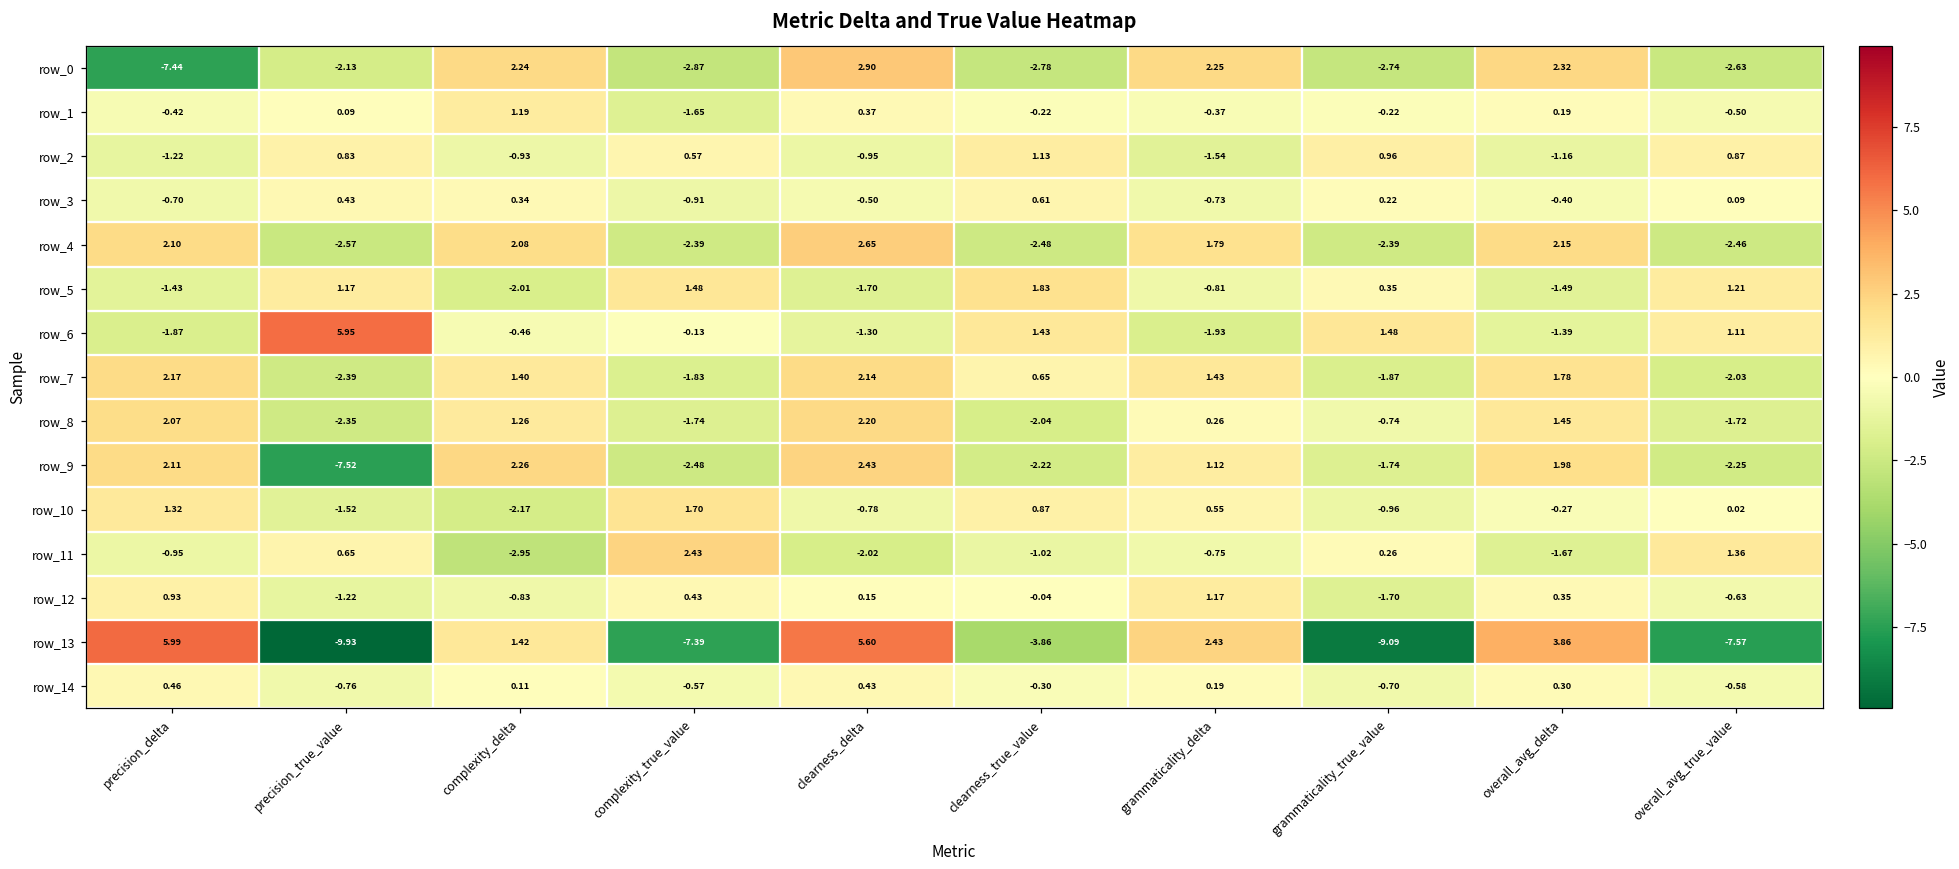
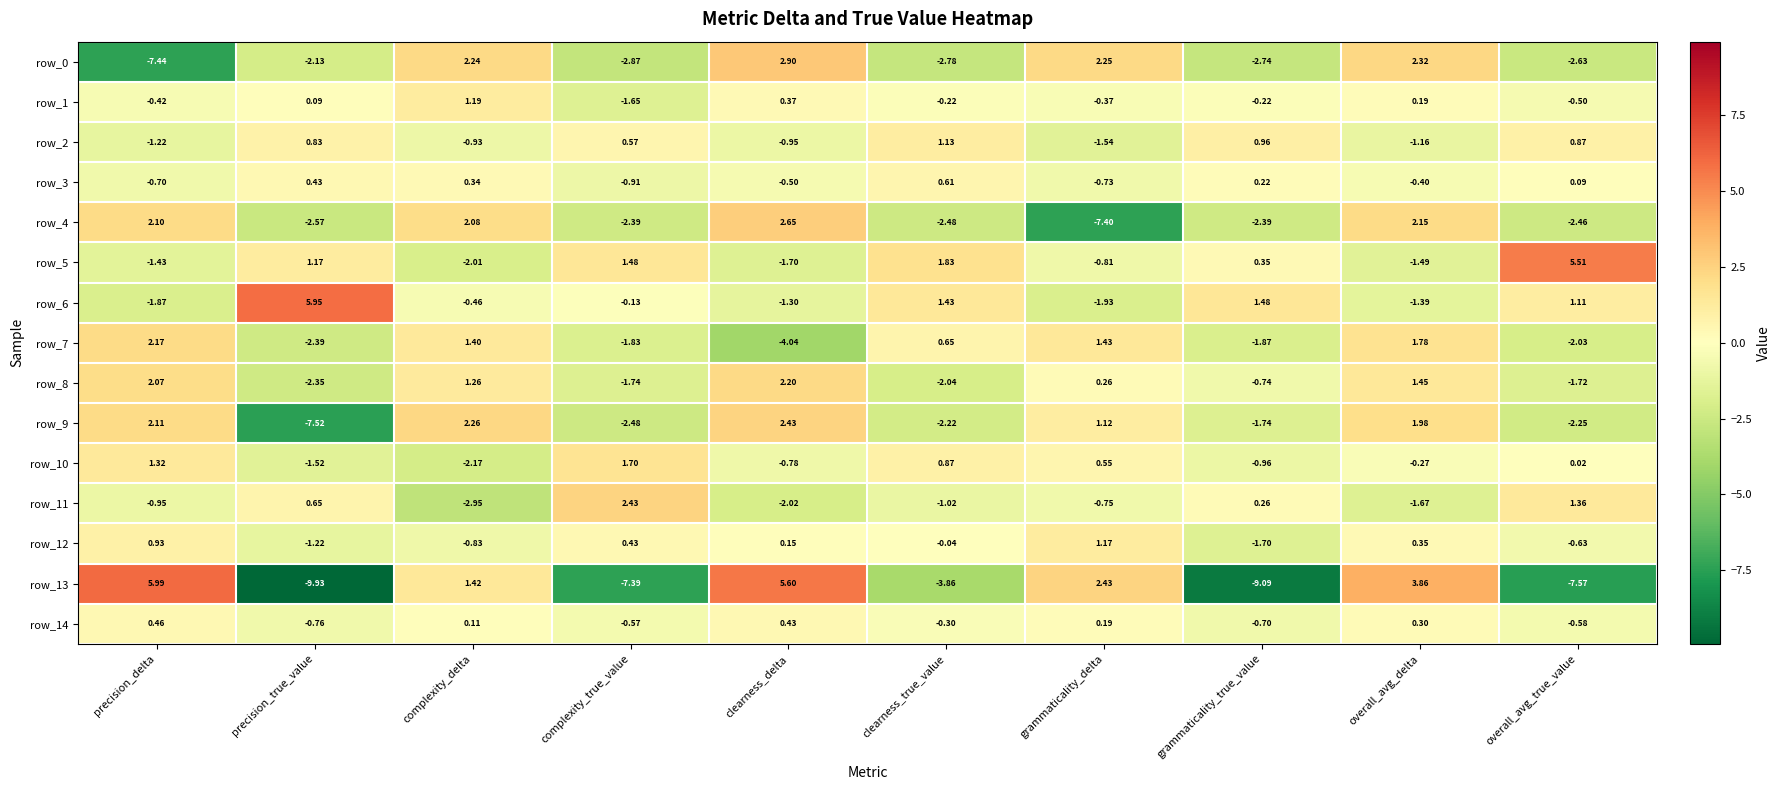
  {
    "row_0": {
      "precision_delta": -7.44,
      "precision_true_value": -2.13,
      "complexity_delta": 2.24,
      "complexity_true_value": -2.87,
      "clearness_delta": 2.90,
      "clearness_true_value": -2.78,
      "grammaticality_delta": 2.25,
      "grammaticality_true_value": -2.74,
      "overall_avg_delta": 2.32,
      "overall_avg_true_value": -2.63
    },
    "row_1": {
      "precision_delta": -0.42,
      "precision_true_value": 0.09,
      "complexity_delta": 1.19,
      "complexity_true_value": -1.65,
      "clearness_delta": 0.37,
      "clearness_true_value": -0.22,
      "grammaticality_delta": -0.37,
      "grammaticality_true_value": -0.22,
      "overall_avg_delta": 0.19,
      "overall_avg_true_value": -0.50
    },
    "row_2": {
      "precision_delta": -1.22,
      "precision_true_value": 0.83,
      "complexity_delta": -0.93,
      "complexity_true_value": 0.57,
      "clearness_delta": -0.95,
      "clearness_true_value": 1.13,
      "grammaticality_delta": -1.54,
      "grammaticality_true_value": 0.96,
      "overall_avg_delta": -1.16,
      "overall_avg_true_value": 0.87
    },
    "row_3": {
      "precision_delta": -0.70,
      "precision_true_value": 0.43,
      "complexity_delta": 0.34,
      "complexity_true_value": -0.91,
      "clearness_delta": -0.50,
      "clearness_true_value": 0.61,
      "grammaticality_delta": -0.73,
      "grammaticality_true_value": 0.22,
      "overall_avg_delta": -0.40,
      "overall_avg_true_value": 0.09
    },
    "row_4": {
      "precision_delta": 2.10,
      "precision_true_value": -2.57,
      "complexity_delta": 2.08,
      "complexity_true_value": -2.39,
      "clearness_delta": 2.65,
      "clearness_true_value": -2.48,
-     "grammaticality_delta": 1.79,
+     "grammaticality_delta": -7.40,
      "grammaticality_true_value": -2.39,
      "overall_avg_delta": 2.15,
      "overall_avg_true_value": -2.46
    },
    "row_5": {
      "precision_delta": -1.43,
      "precision_true_value": 1.17,
      "complexity_delta": -2.01,
      "complexity_true_value": 1.48,
      "clearness_delta": -1.70,
      "clearness_true_value": 1.83,
      "grammaticality_delta": -0.81,
      "grammaticality_true_value": 0.35,
      "overall_avg_delta": -1.49,
-     "overall_avg_true_value": 1.21
+     "overall_avg_true_value": 5.51
    },
    "row_6": {
      "precision_delta": -1.87,
      "precision_true_value": 5.95,
      "complexity_delta": -0.46,
      "complexity_true_value": -0.13,
      "clearness_delta": -1.30,
      "clearness_true_value": 1.43,
      "grammaticality_delta": -1.93,
      "grammaticality_true_value": 1.48,
      "overall_avg_delta": -1.39,
      "overall_avg_true_value": 1.11
    },
    "row_7": {
      "precision_delta": 2.17,
      "precision_true_value": -2.39,
      "complexity_delta": 1.40,
      "complexity_true_value": -1.83,
-     "clearness_delta": 2.14,
+     "clearness_delta": -4.04,
      "clearness_true_value": 0.65,
      "grammaticality_delta": 1.43,
      "grammaticality_true_value": -1.87,
      "overall_avg_delta": 1.78,
      "overall_avg_true_value": -2.03
    },
    "row_8": {
      "precision_delta": 2.07,
      "precision_true_value": -2.35,
      "complexity_delta": 1.26,
      "complexity_true_value": -1.74,
      "clearness_delta": 2.20,
      "clearness_true_value": -2.04,
      "grammaticality_delta": 0.26,
      "grammaticality_true_value": -0.74,
      "overall_avg_delta": 1.45,
      "overall_avg_true_value": -1.72
    },
    "row_9": {
      "precision_delta": 2.11,
      "precision_true_value": -7.52,
      "complexity_delta": 2.26,
      "complexity_true_value": -2.48,
      "clearness_delta": 2.43,
      "clearness_true_value": -2.22,
      "grammaticality_delta": 1.12,
      "grammaticality_true_value": -1.74,
      "overall_avg_delta": 1.98,
      "overall_avg_true_value": -2.25
    },
    "row_10": {
      "precision_delta": 1.32,
      "precision_true_value": -1.52,
      "complexity_delta": -2.17,
      "complexity_true_value": 1.70,
      "clearness_delta": -0.78,
      "clearness_true_value": 0.87,
      "grammaticality_delta": 0.55,
      "grammaticality_true_value": -0.96,
      "overall_avg_delta": -0.27,
      "overall_avg_true_value": 0.02
    },
    "row_11": {
      "precision_delta": -0.95,
      "precision_true_value": 0.65,
      "complexity_delta": -2.95,
      "complexity_true_value": 2.43,
      "clearness_delta": -2.02,
      "clearness_true_value": -1.02,
      "grammaticality_delta": -0.75,
      "grammaticality_true_value": 0.26,
      "overall_avg_delta": -1.67,
      "overall_avg_true_value": 1.36
    },
    "row_12": {
      "precision_delta": 0.93,
      "precision_true_value": -1.22,
      "complexity_delta": -0.83,
      "complexity_true_value": 0.43,
      "clearness_delta": 0.15,
      "clearness_true_value": -0.04,
      "grammaticality_delta": 1.17,
      "grammaticality_true_value": -1.70,
      "overall_avg_delta": 0.35,
      "overall_avg_true_value": -0.63
    },
    "row_13": {
      "precision_delta": 5.99,
      "precision_true_value": -9.93,
      "complexity_delta": 1.42,
      "complexity_true_value": -7.39,
      "clearness_delta": 5.60,
      "clearness_true_value": -3.86,
      "grammaticality_delta": 2.43,
      "grammaticality_true_value": -9.09,
      "overall_avg_delta": 3.86,
      "overall_avg_true_value": -7.57
    },
    "row_14": {
      "precision_delta": 0.46,
      "precision_true_value": -0.76,
      "complexity_delta": 0.11,
      "complexity_true_value": -0.57,
      "clearness_delta": 0.43,
      "clearness_true_value": -0.30,
      "grammaticality_delta": 0.19,
      "grammaticality_true_value": -0.70,
      "overall_avg_delta": 0.30,
      "overall_avg_true_value": -0.58
    }
  }
